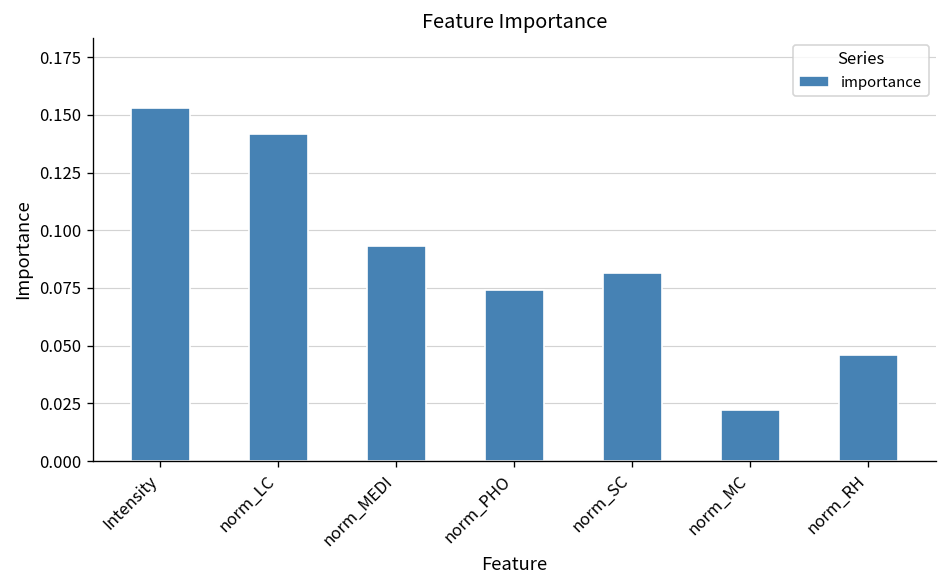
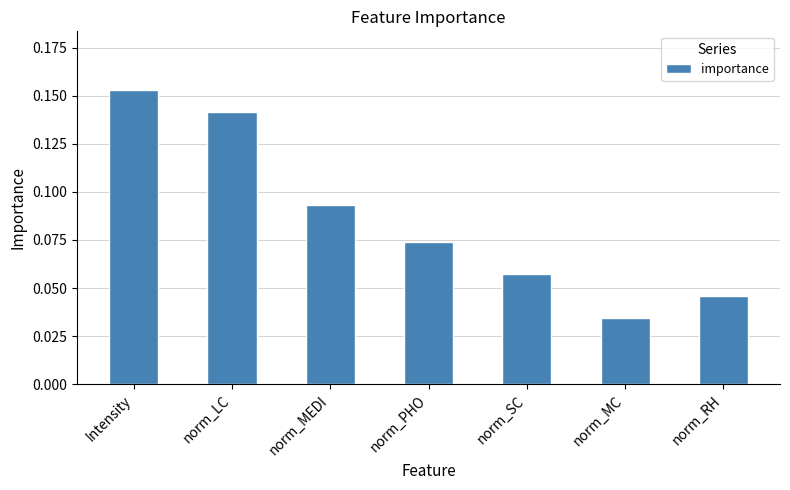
  {
    "Intensity": 0.153,
    "norm_LC": 0.142,
    "norm_MEDI": 0.093,
    "norm_PHO": 0.074,
-   "norm_SC": 0.082,
-   "norm_MC": 0.022,
+   "norm_SC": 0.057,
+   "norm_MC": 0.035,
    "norm_RH": 0.046
  }
